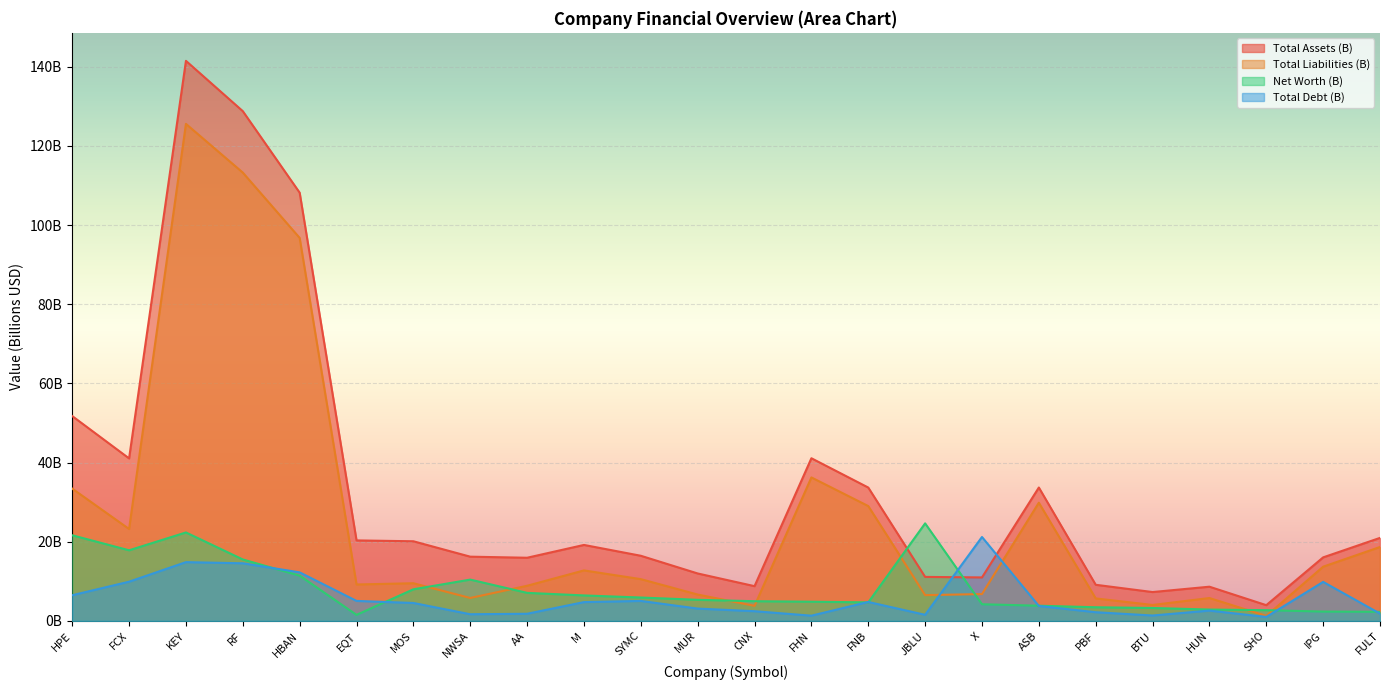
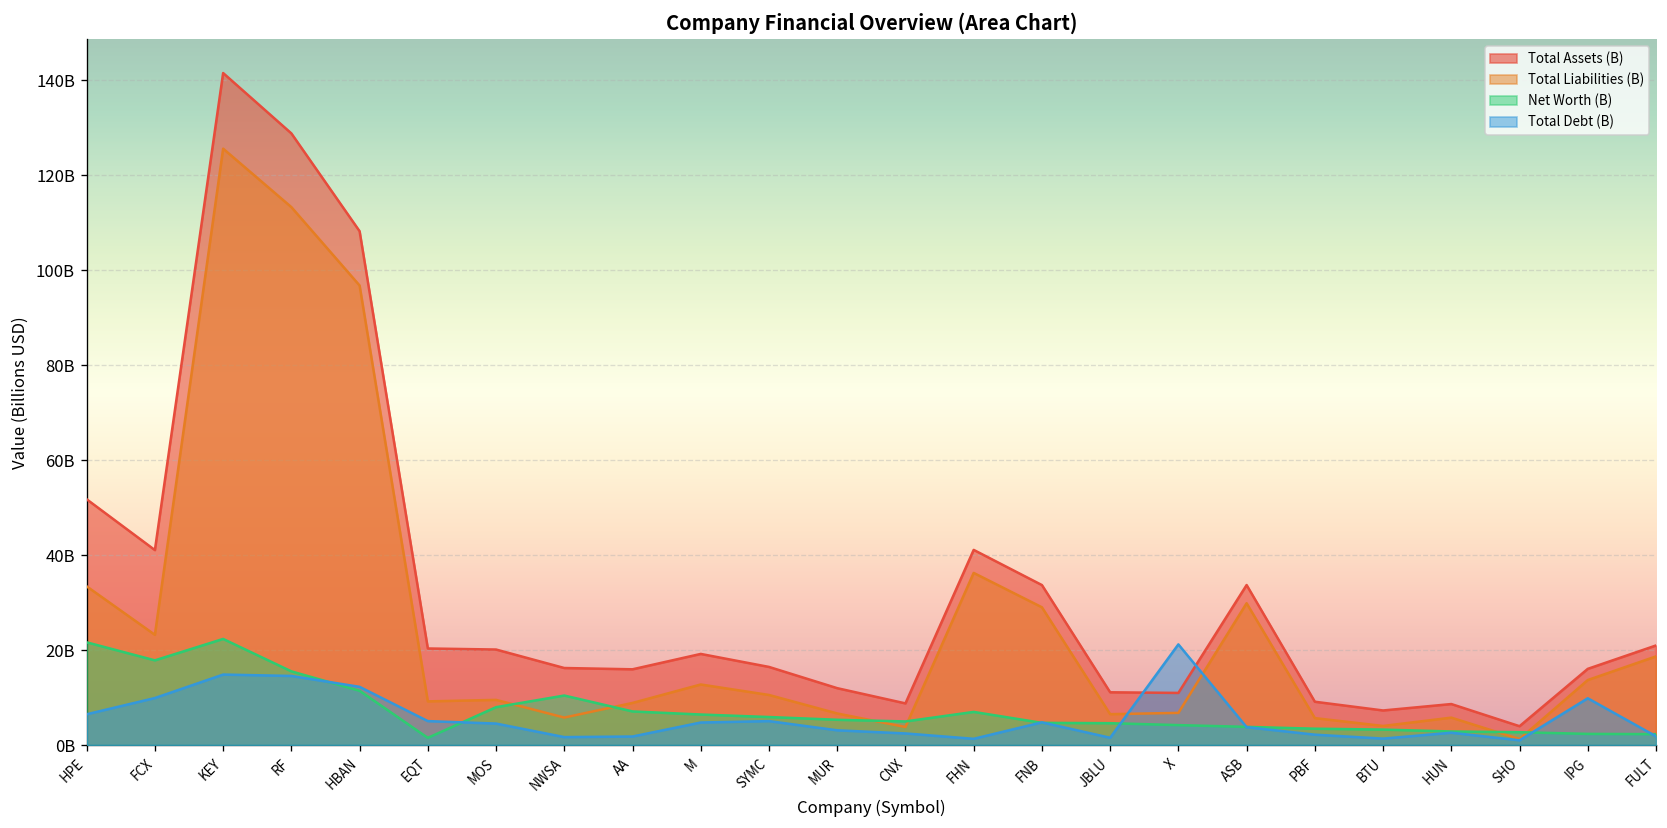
  {
    "Net Worth (B)": {
      "HPE": 22000000000,
      "FCX": 18000000000,
      "KEY": 22000000000,
      "RF": 16000000000,
      "HBAN": 11000000000,
      "EQT": 2000000000,
      "MOS": 8000000000,
      "NWSA": 10000000000,
      "AA": 7000000000,
      "M": 6000000000,
      "SYMC": 6000000000,
      "MUR": 5000000000,
      "CNX": 5000000000,
-     "FHN": 5000000000,
-     "JBLU": 25000000000,
+     "FHN": 7000000000,
+     "JBLU": 5000000000,
      "X": 4000000000,
      "PBF": 3000000000,
      "BTU": 3000000000,
      "SHO": 3000000000,
      "IPG": 2000000000
    },
    "Total Debt (B)": {
      "HPE": 6000000000,
      "FCX": 10000000000,
      "KEY": 15000000000,
      "RF": 15000000000,
      "HBAN": 12000000000,
      "EQT": 5000000000,
      "MOS": 5000000000,
      "NWSA": 2000000000,
      "AA": 2000000000,
      "M": 5000000000,
      "SYMC": 5000000000,
      "MUR": 3000000000,
      "CNX": 2000000000,
      "FHN": 1000000000,
      "JBLU": 2000000000,
      "X": 21000000000,
      "PBF": 2000000000,
      "BTU": 1000000000,
      "IPG": 10000000000
    }
  }
